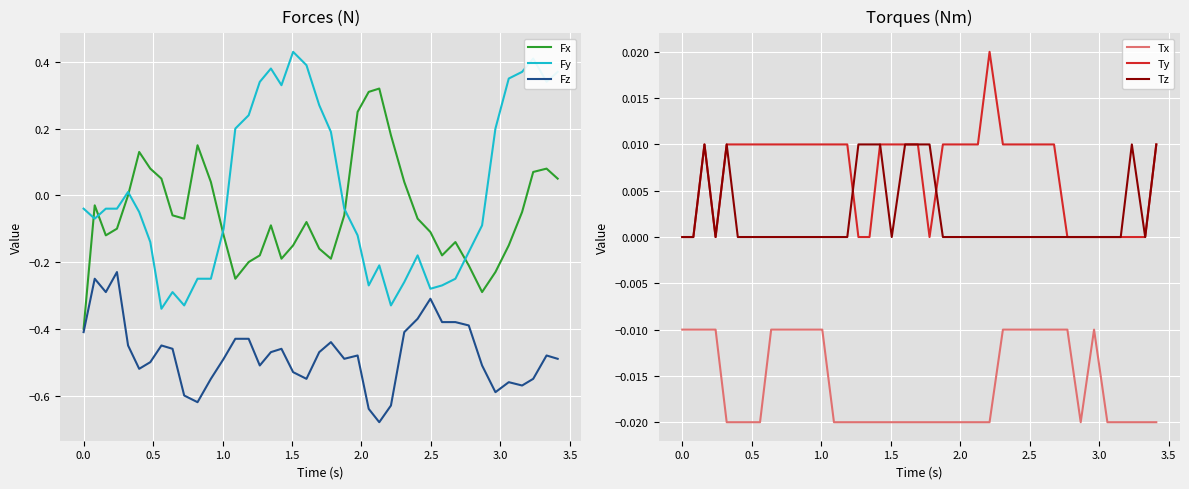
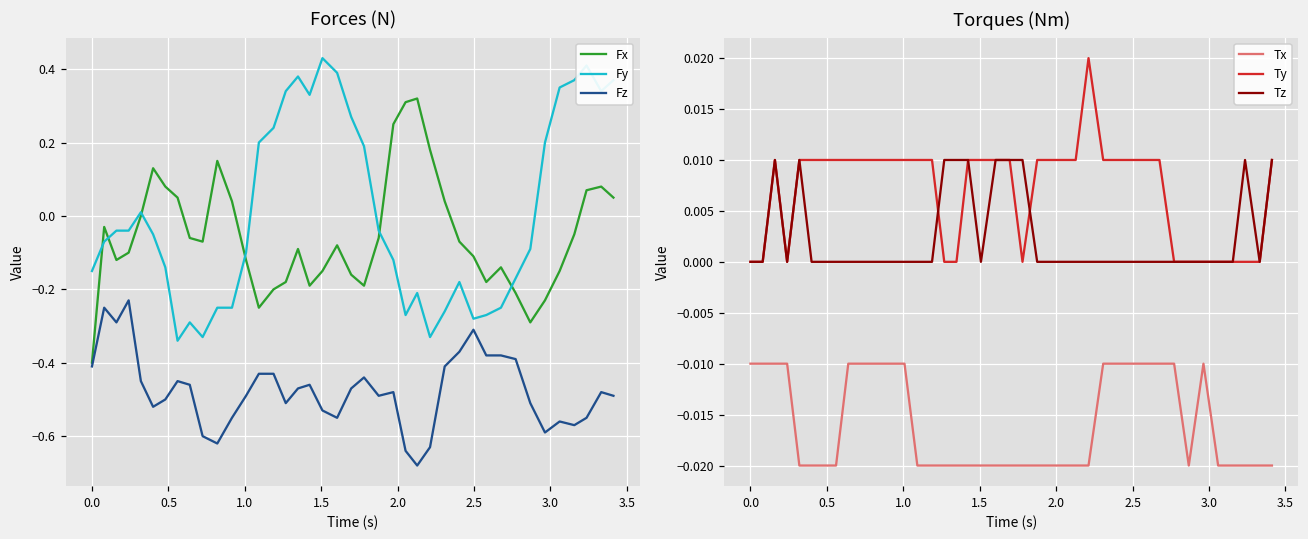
  {
    "Forces (N)": {
      "Fx": {
        "0.0": -0.40
      },
      "Fy": {
-       "0.0": -0.04
+       "0.0": -0.15
      },
      "Fz": {
        "0.0": -0.41
      }
    },
    "Torques (Nm)": {
      "Tx": {
        "0.0": -0.010
      }
    }
  }
